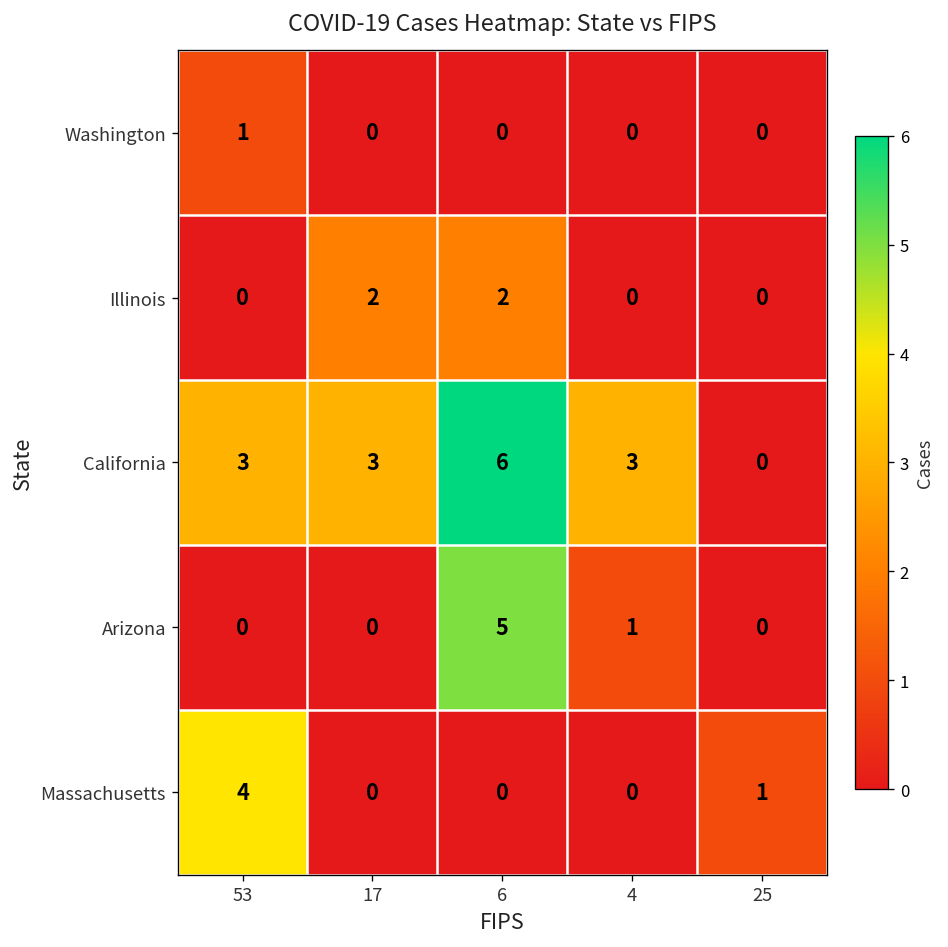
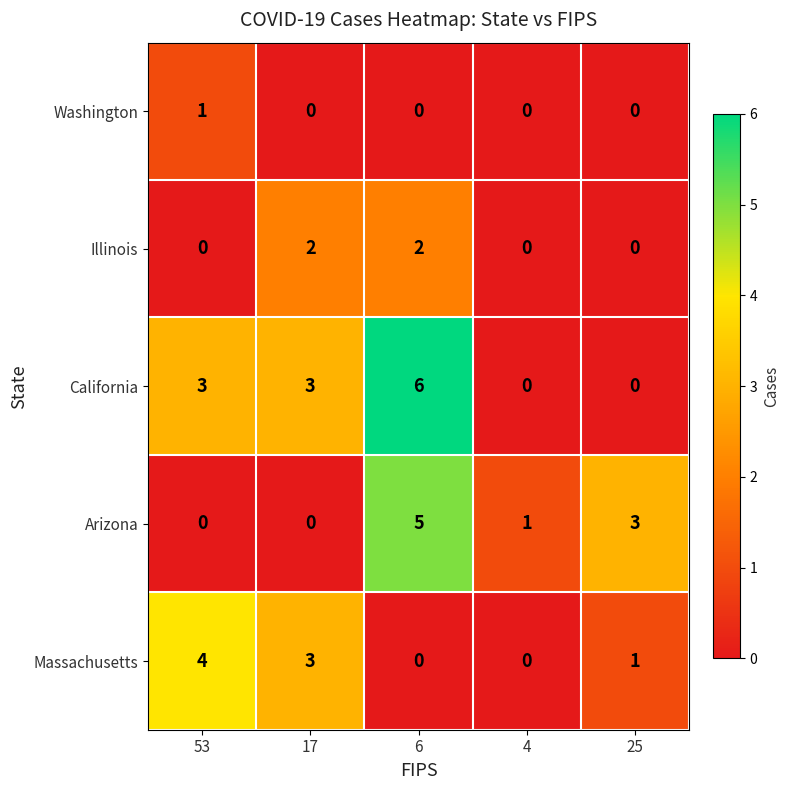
  {
    "Washington": {
      "53": 1,
      "17": 0,
      "6": 0,
      "4": 0,
      "25": 0
    },
    "Illinois": {
      "53": 0,
      "17": 2,
      "6": 2,
      "4": 0,
      "25": 0
    },
    "California": {
      "53": 3,
      "17": 3,
      "6": 6,
-     "4": 3,
+     "4": 0,
      "25": 0
    },
    "Arizona": {
      "53": 0,
      "17": 0,
      "6": 5,
      "4": 1,
-     "25": 0
+     "25": 3
    },
    "Massachusetts": {
      "53": 4,
-     "17": 0,
+     "17": 3,
      "6": 0,
      "4": 0,
      "25": 1
    }
  }
